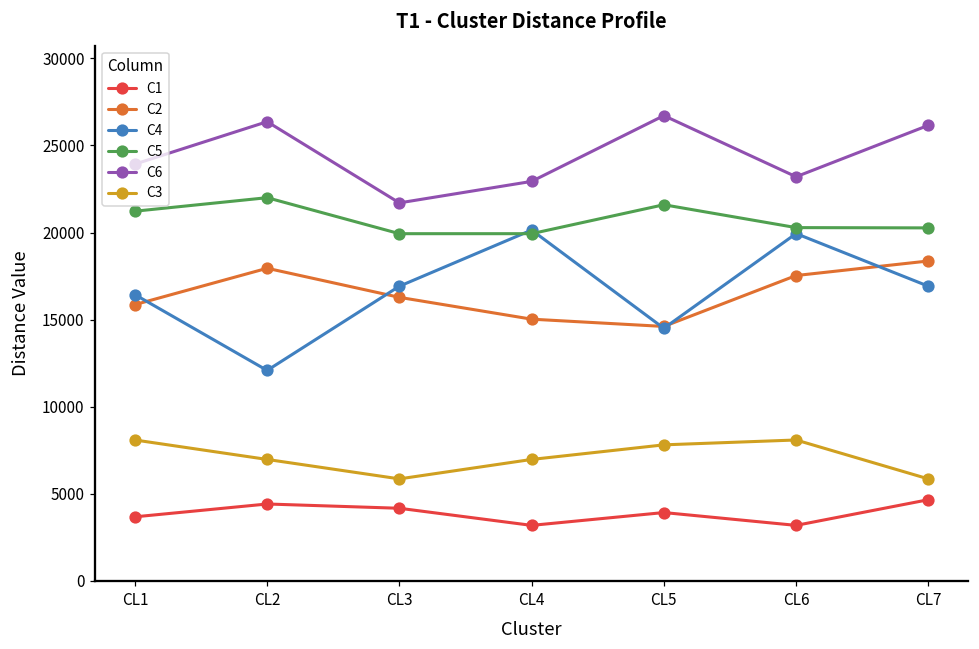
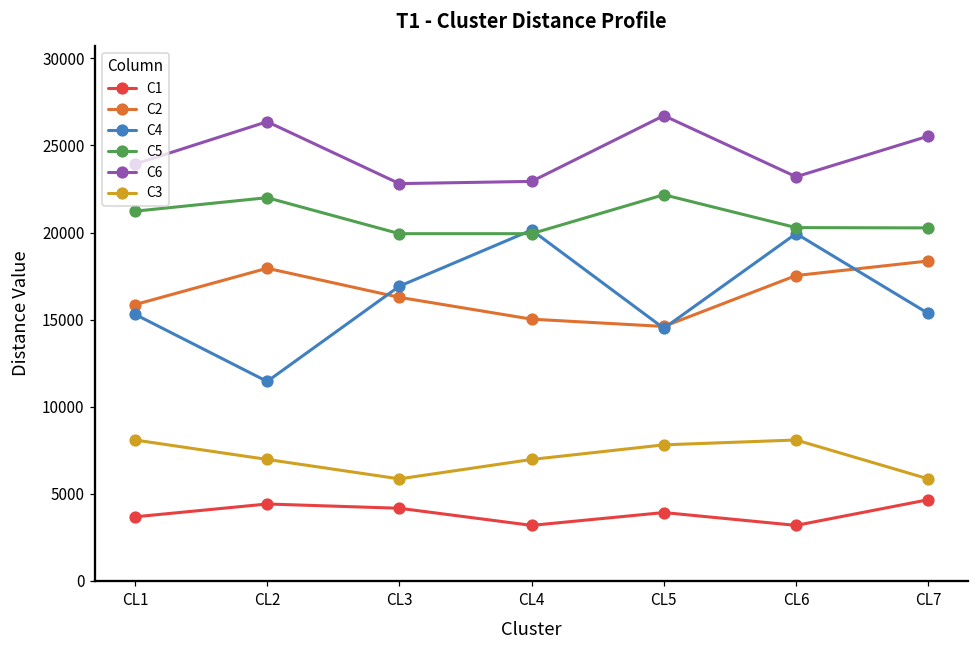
  {
    "C4": {
-     "CL1": 16400,
-     "CL2": 12100,
+     "CL1": 15300,
+     "CL2": 11500,
      "CL3": 16900,
      "CL4": 20100,
      "CL6": 19900,
-     "CL7": 16900
+     "CL7": 15400
    },
    "C5": {
      "CL1": 21200,
      "CL2": 22000,
      "CL3": 19900,
      "CL4": 19900,
-     "CL5": 21600,
+     "CL5": 22200,
      "CL6": 20300,
      "CL7": 20300
    },
    "C6": {
      "CL2": 26400,
-     "CL3": 21700,
+     "CL3": 22800,
      "CL4": 22900,
      "CL5": 26700,
      "CL6": 23200,
-     "CL7": 26200
+     "CL7": 25500
    }
  }
